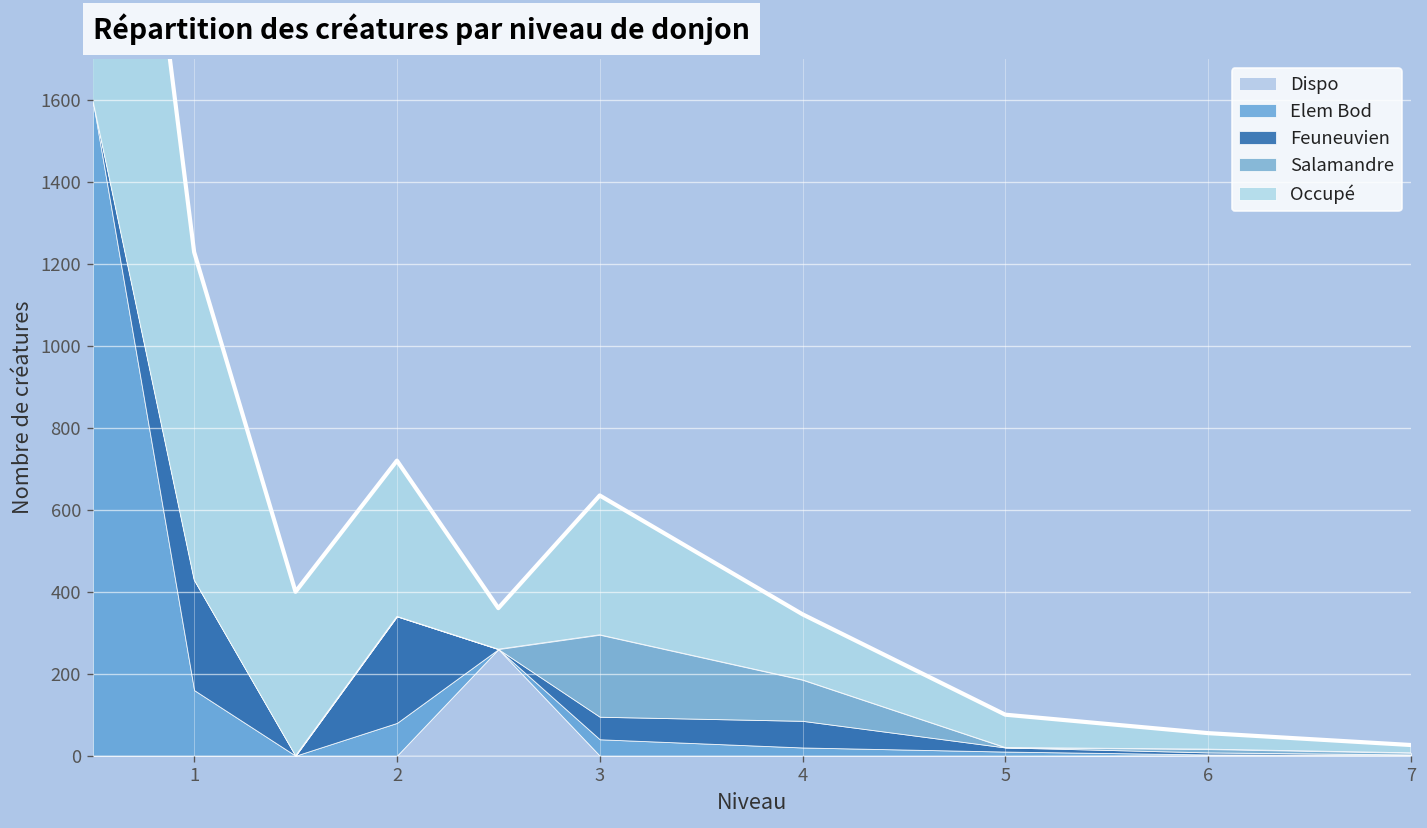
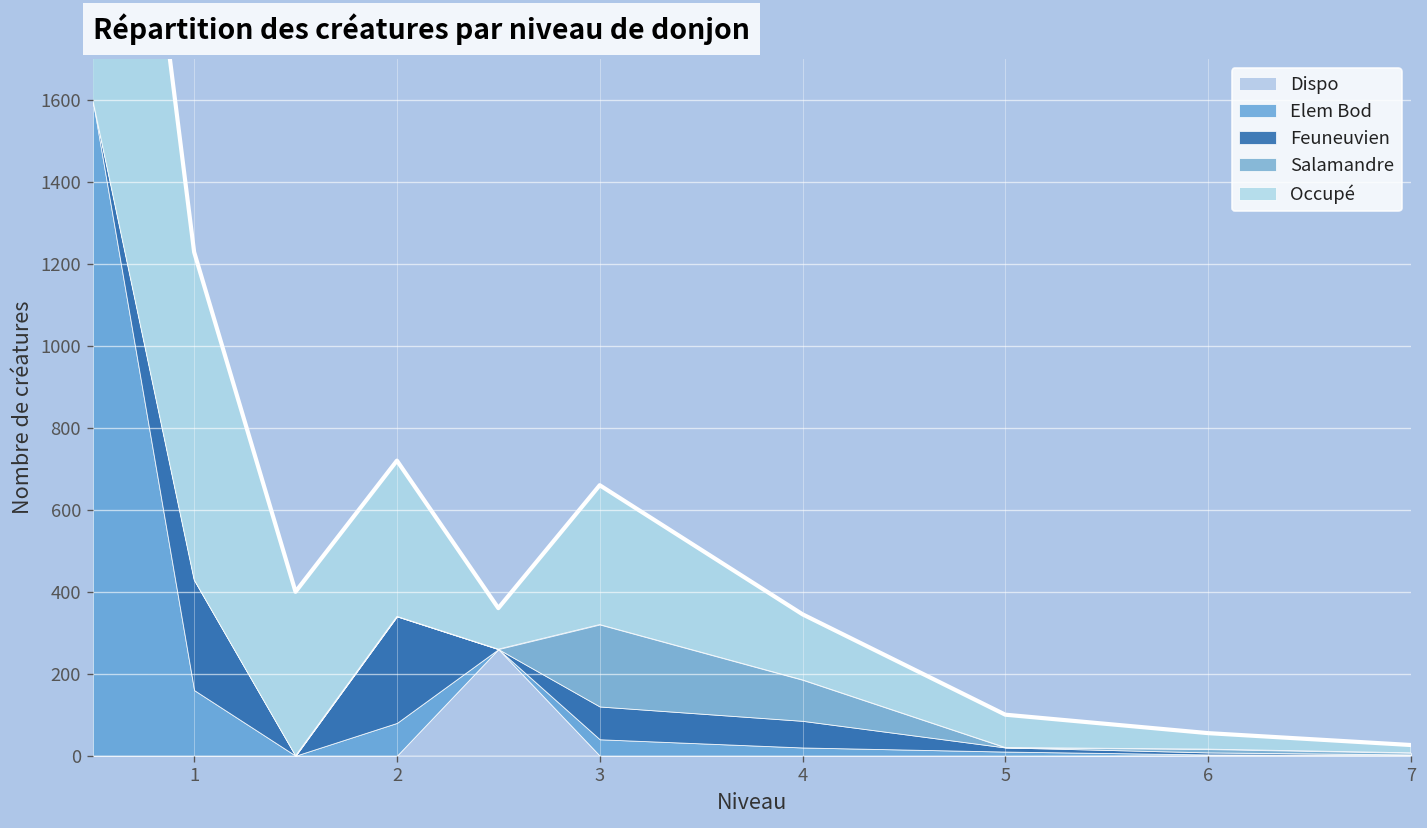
  {
    "Feuneuvien": {
-     "3": 60,
+     "3": 80,
      "4": 70
    }
  }
